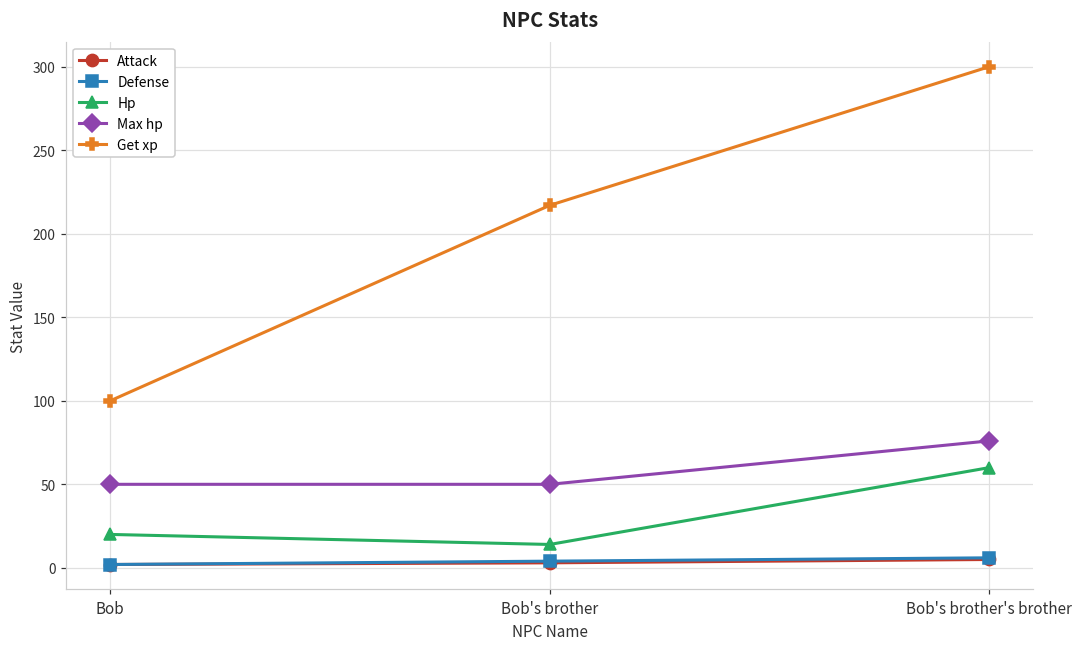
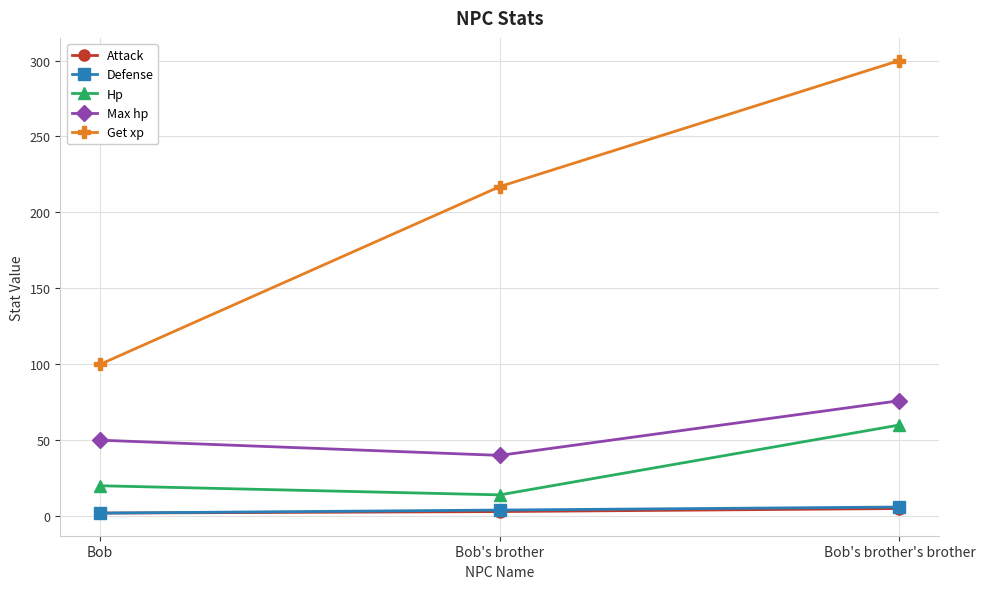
  {
    "Hp": {
      "Bob": 20,
      "Bob's brother": 14,
      "Bob's brother's brother": 60
    },
    "Max hp": {
      "Bob": 50,
-     "Bob's brother": 50,
+     "Bob's brother": 40,
      "Bob's brother's brother": 76
    },
    "Get xp": {
      "Bob": 100,
      "Bob's brother": 217,
      "Bob's brother's brother": 300
    }
  }
